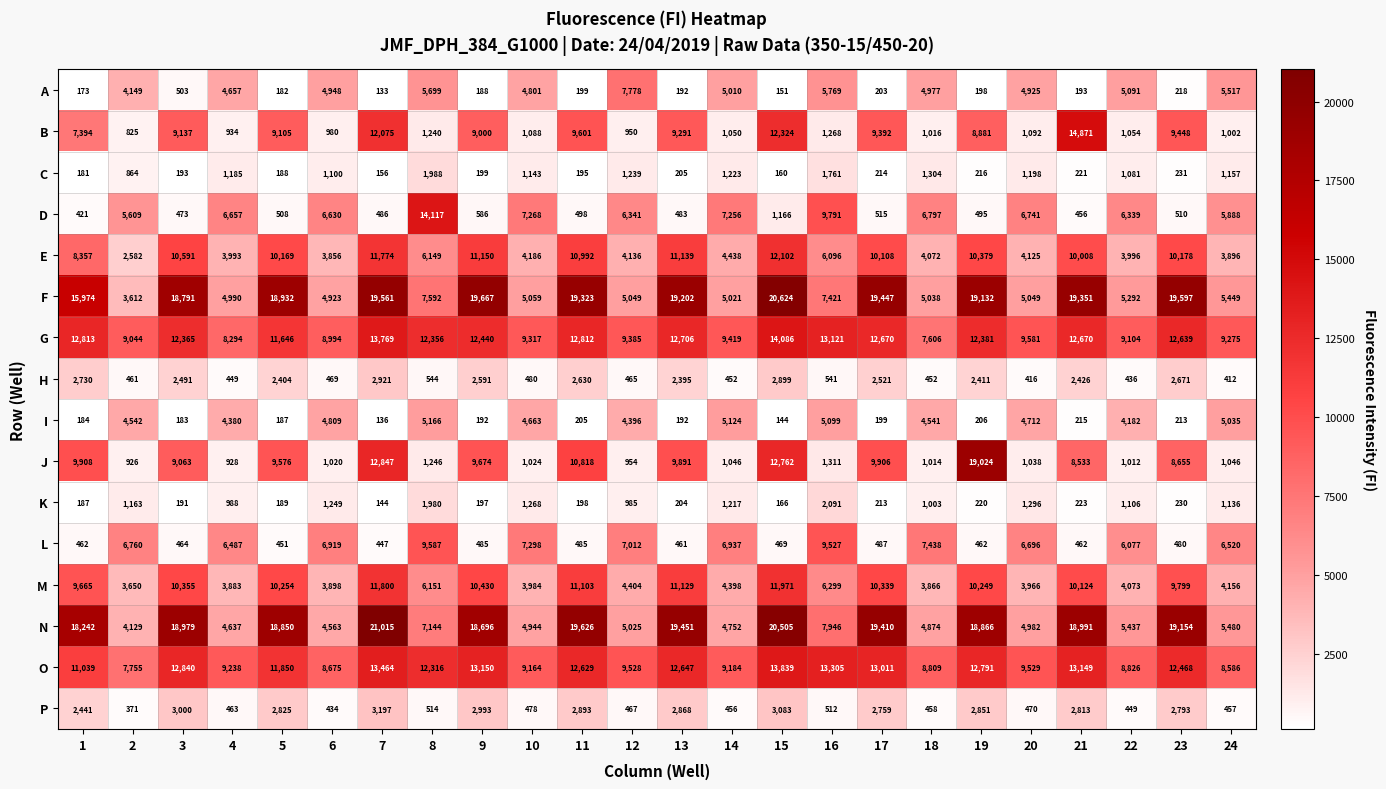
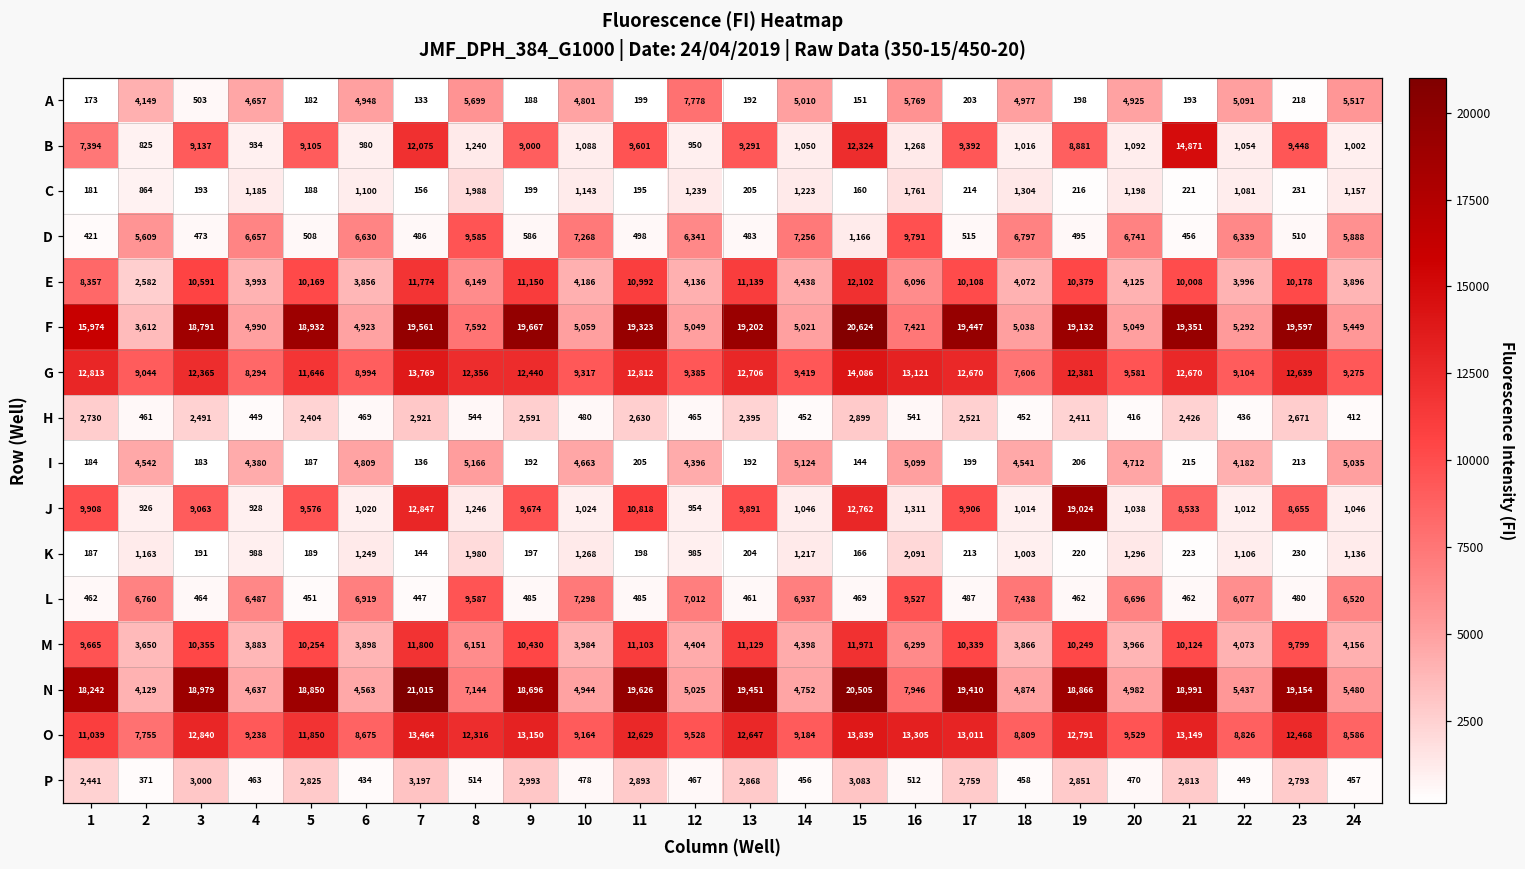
  {
    "D": {
      "1": "421",
      "2": "5,609",
      "3": "473",
      "4": "6,657",
      "5": "508",
      "6": "6,630",
      "7": "486",
-     "8": "14,117",
+     "8": "9,585",
      "9": "586",
      "10": "7,268",
      "11": "498",
      "12": "6,341",
      "13": "483",
      "14": "7,256",
      "15": "1,166",
      "16": "9,791",
      "17": "515",
      "18": "6,797",
      "19": "495",
      "20": "6,741",
      "21": "456",
      "22": "6,339",
      "23": "510",
      "24": "5,888"
    }
  }
